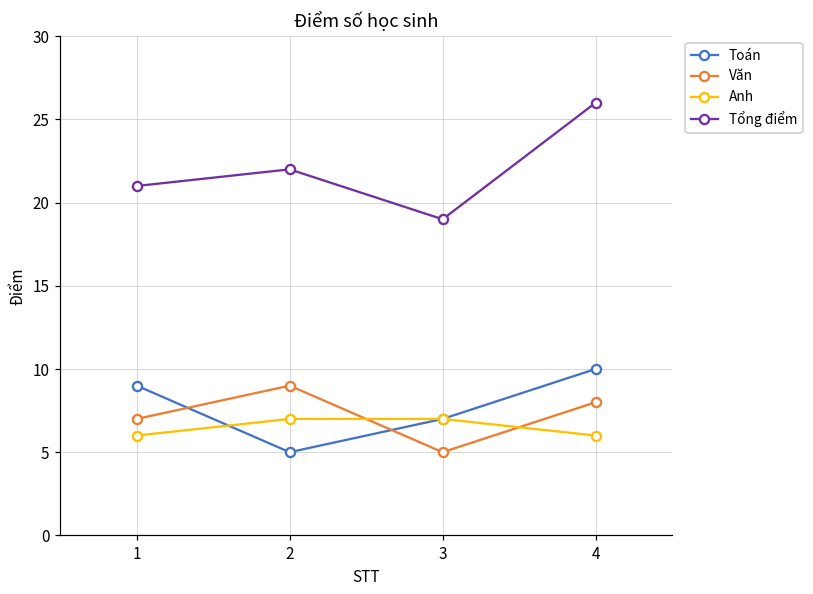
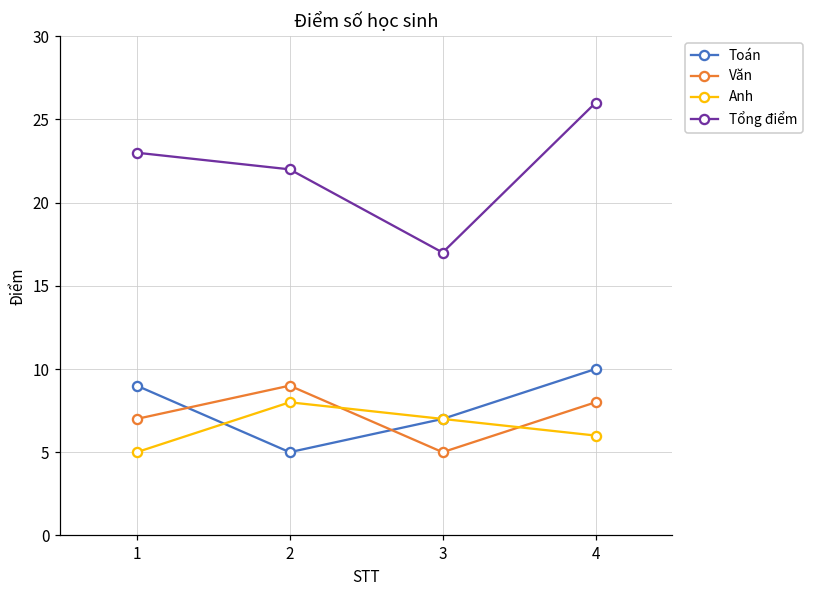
  {
    "Toán": {
      "1": 9,
      "2": 5,
      "4": 10
    },
    "Văn": {
      "1": 7,
      "2": 9,
      "3": 5,
      "4": 8
    },
    "Anh": {
-     "1": 6,
-     "2": 7,
+     "1": 5,
+     "2": 8,
      "4": 6
    },
    "Tổng điểm": {
-     "1": 21,
+     "1": 23,
      "2": 22,
-     "3": 19,
+     "3": 17,
      "4": 26
    }
  }
